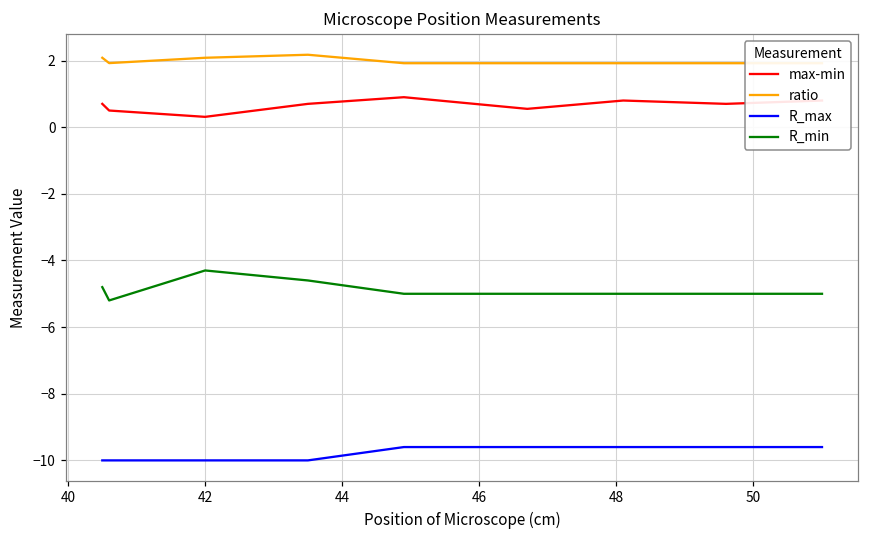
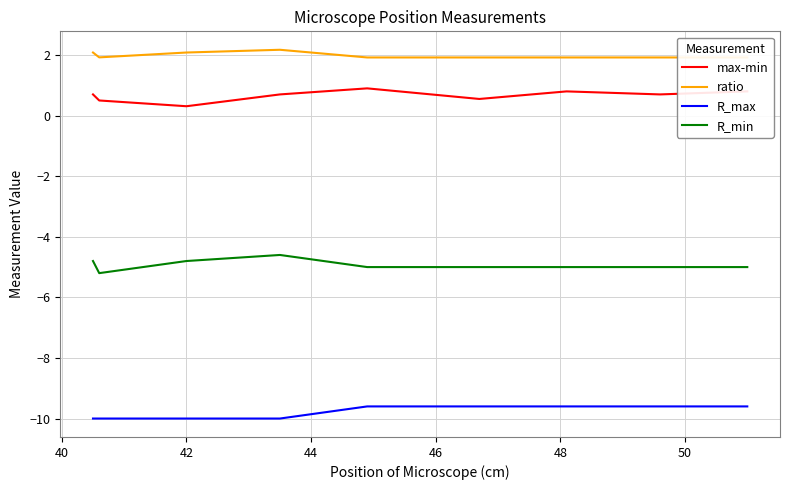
  {
    "max-min": {
      "42": 0.3
    },
    "ratio": {
      "42": 2.1
    },
    "R_max": {
      "42": -10.0
    },
    "R_min": {
-     "42": -4.3
+     "42": -4.8
    }
  }
